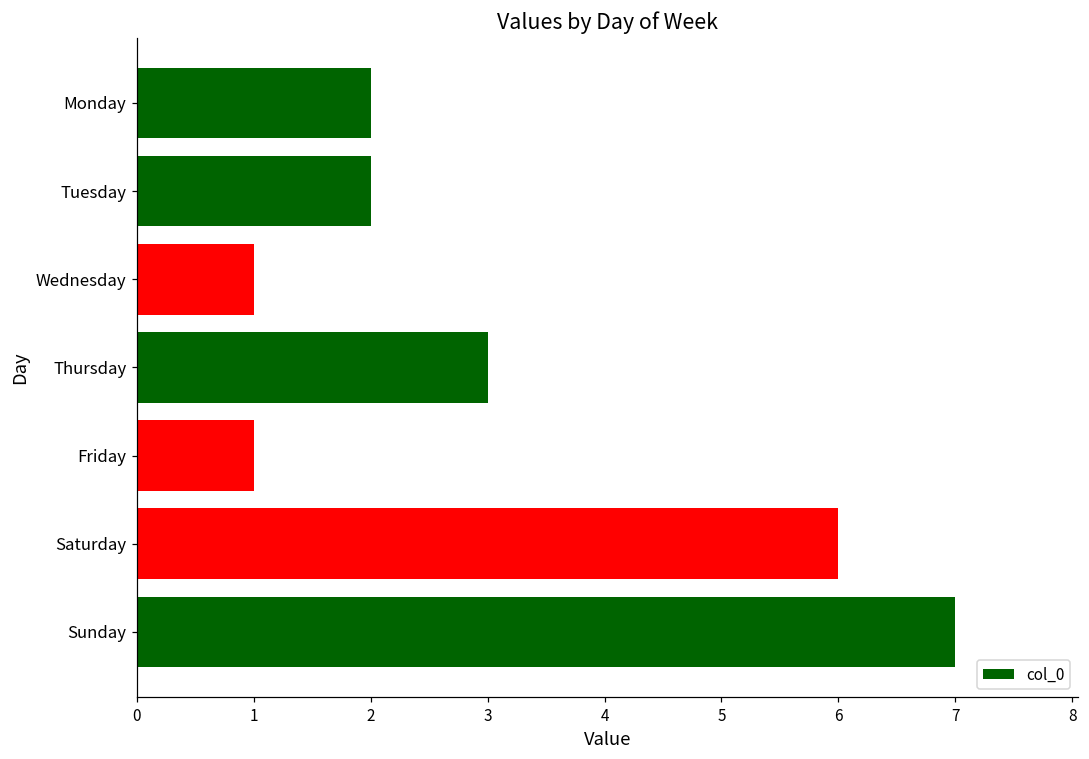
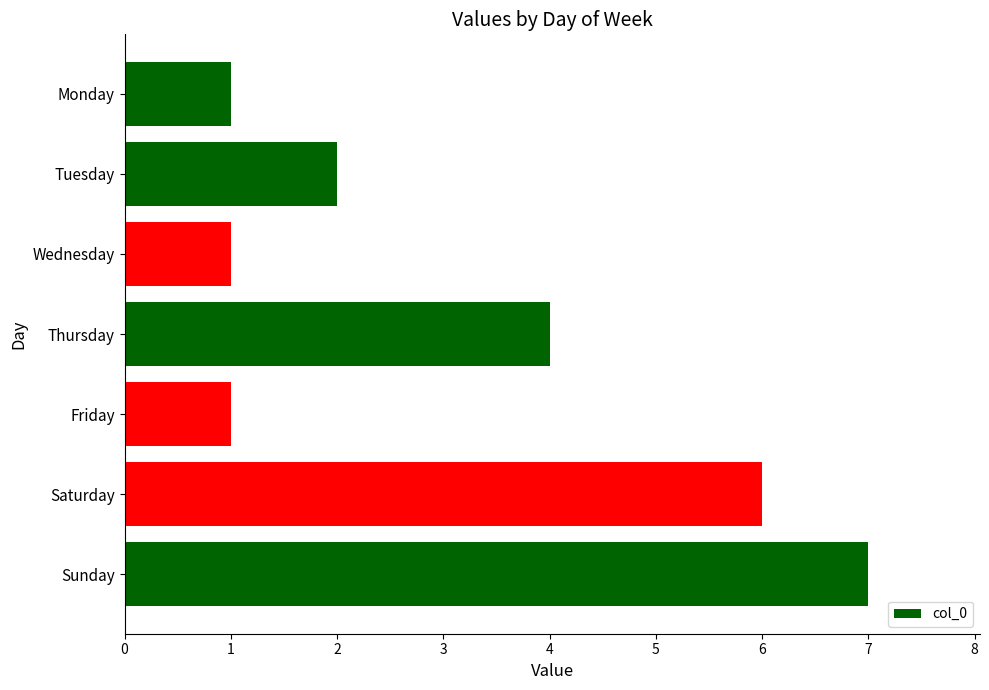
  {
-   "Monday": 2,
+   "Monday": 1,
    "Tuesday": 2,
    "Wednesday": 1,
-   "Thursday": 3,
+   "Thursday": 4,
    "Friday": 1,
    "Saturday": 6,
    "Sunday": 7
  }
